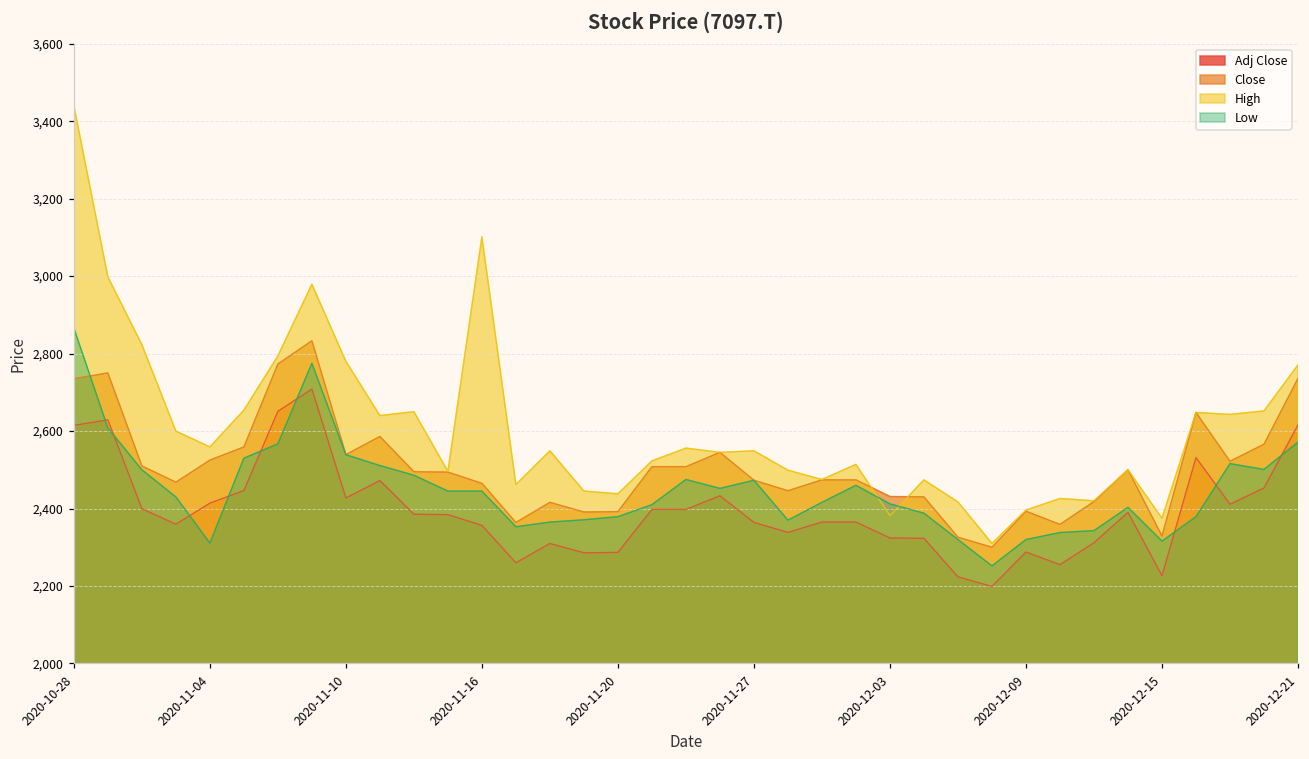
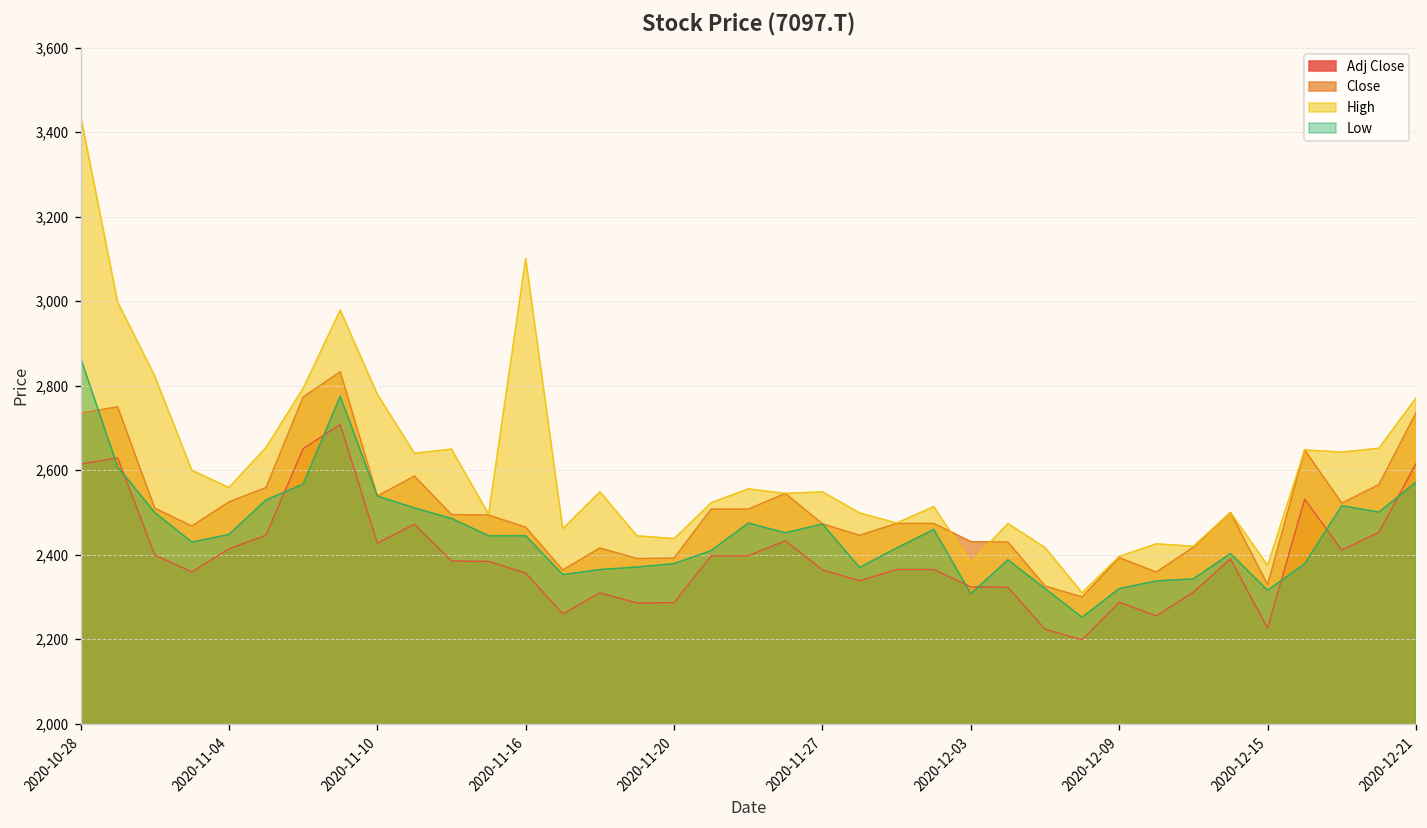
  {
    "High": {
      "2020-10-28": "3,440",
      "2020-11-04": "2,560",
      "2020-11-10": "2,780",
      "2020-11-16": "3,100",
      "2020-11-20": "2,440",
      "2020-11-27": "2,550",
      "2020-12-03": "2,380",
      "2020-12-15": "2,380",
      "2020-12-21": "2,770"
    },
    "Low": {
      "2020-10-28": "2,870",
-     "2020-11-04": "2,310",
+     "2020-11-04": "2,450",
      "2020-11-16": "2,450",
      "2020-11-20": "2,380",
-     "2020-12-03": "2,410",
+     "2020-12-03": "2,310",
      "2020-12-09": "2,320",
      "2020-12-15": "2,320",
      "2020-12-21": "2,570"
    }
  }
